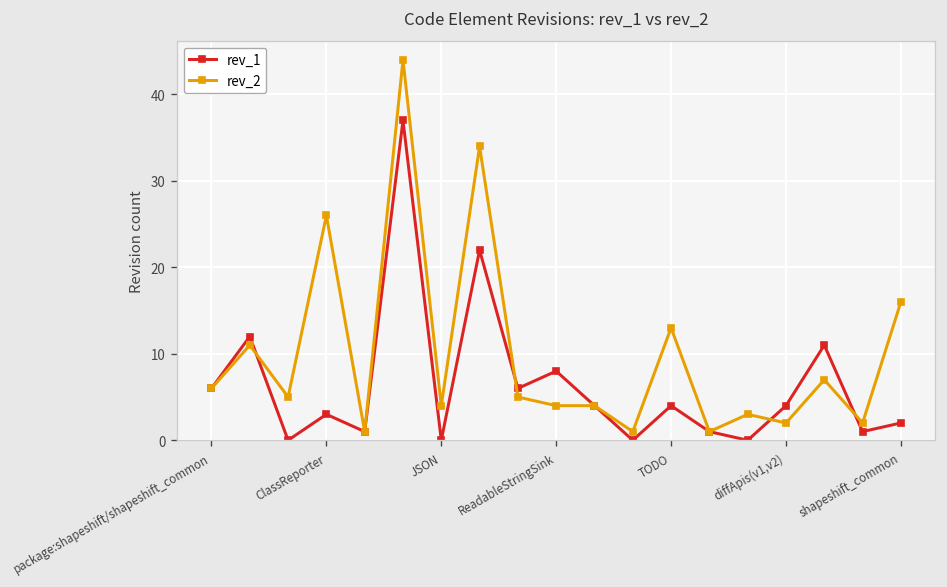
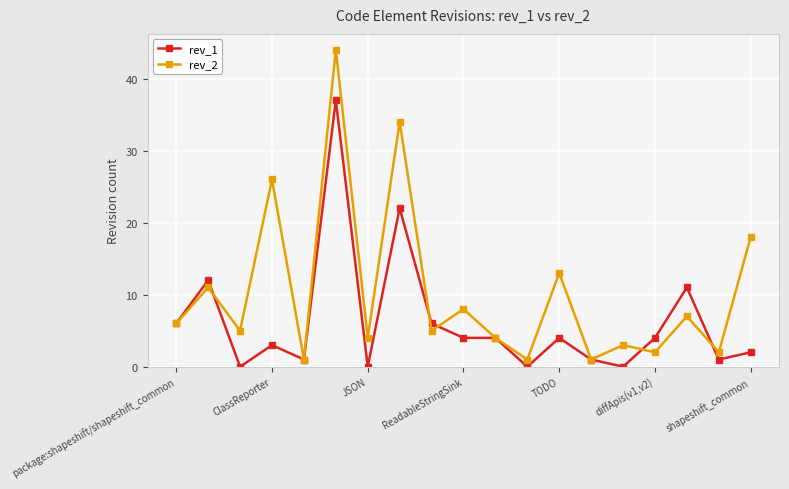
  {
    "rev_1": {
      "ClassReporter": 3,
      "JSON": 0,
-     "ReadableStringSink": 8,
+     "ReadableStringSink": 4,
      "TODO": 4,
      "diffApis(v1,v2)": 4,
      "shapeshift_common": 2
    },
    "rev_2": {
      "ClassReporter": 26,
      "JSON": 4,
-     "ReadableStringSink": 4,
+     "ReadableStringSink": 8,
      "TODO": 13,
      "diffApis(v1,v2)": 2,
-     "shapeshift_common": 16
+     "shapeshift_common": 18
    }
  }
